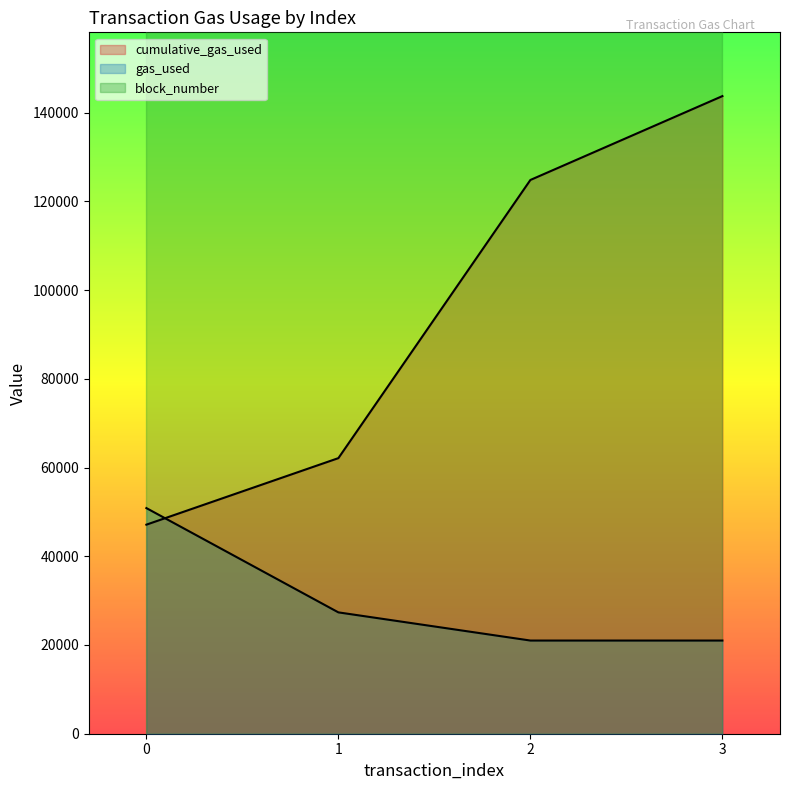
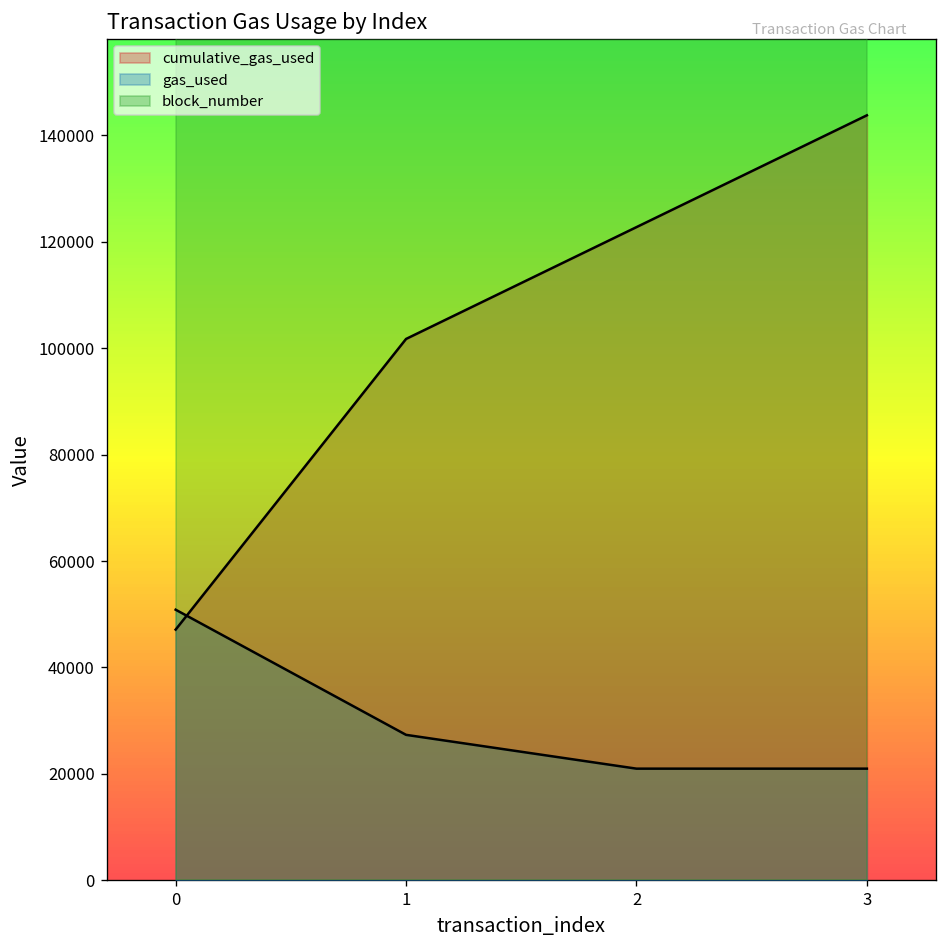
  {
    "cumulative_gas_used": {
      "0": 47000,
-     "1": 62000,
-     "2": 125000,
+     "1": 102000,
+     "2": 123000,
      "3": 144000
    },
    "gas_used": {
      "0": 51000,
      "1": 27000,
      "2": 21000,
      "3": 21000
    }
  }
